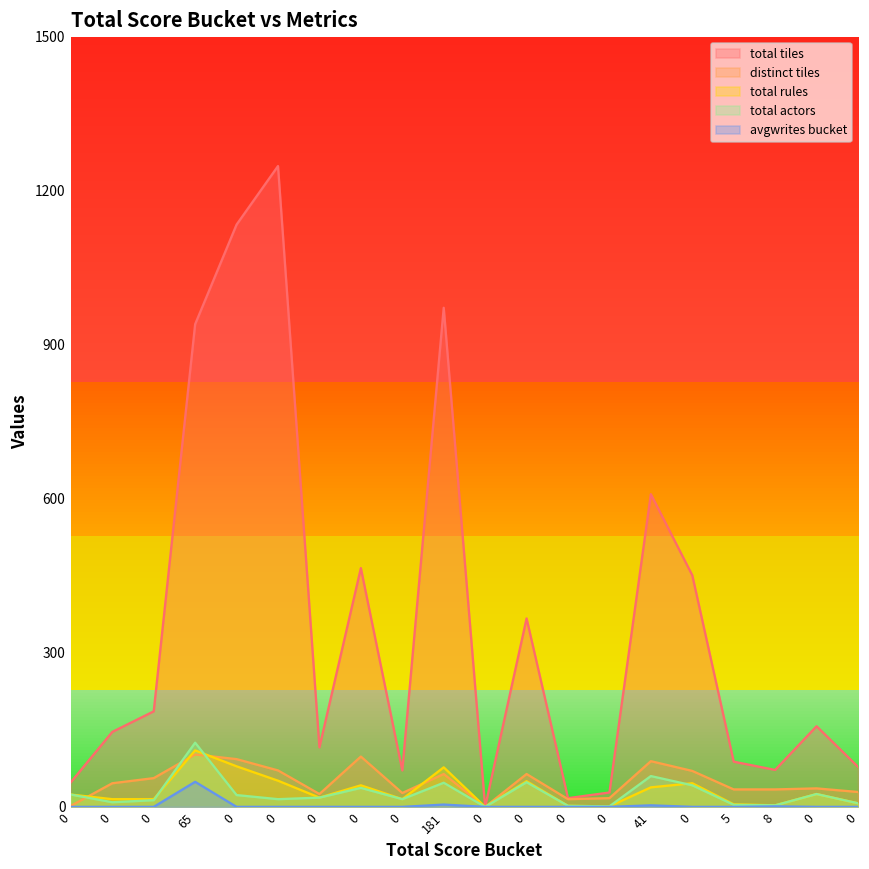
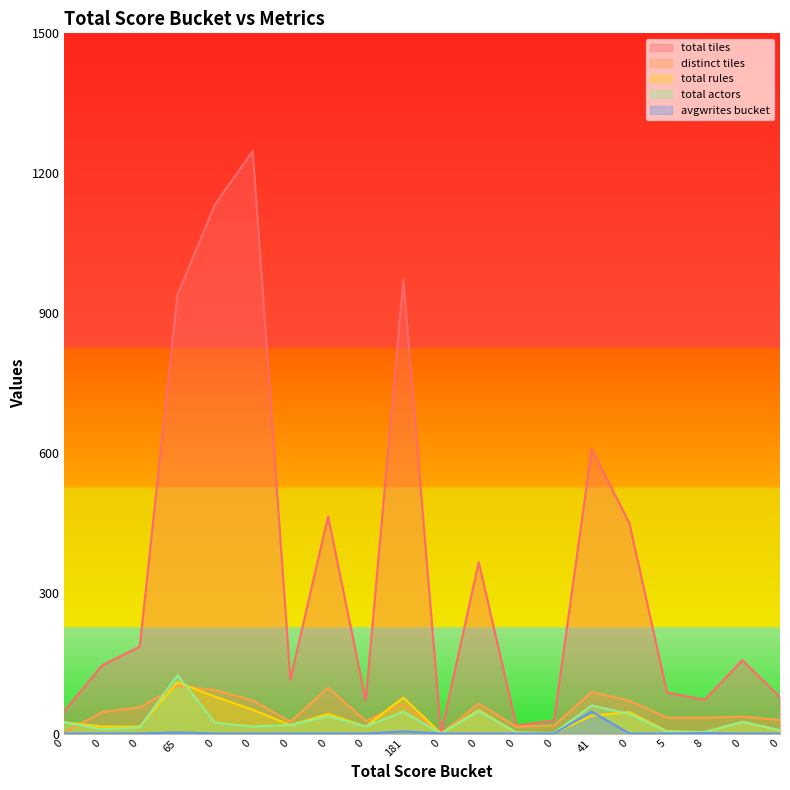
  {
    "total actors": {
      "65": 130,
      "181": 50,
      "41": 60
    },
    "avgwrites bucket": {
-     "65": 50,
+     "65": 0,
      "181": 0,
-     "41": 0
+     "41": 50
    }
  }
